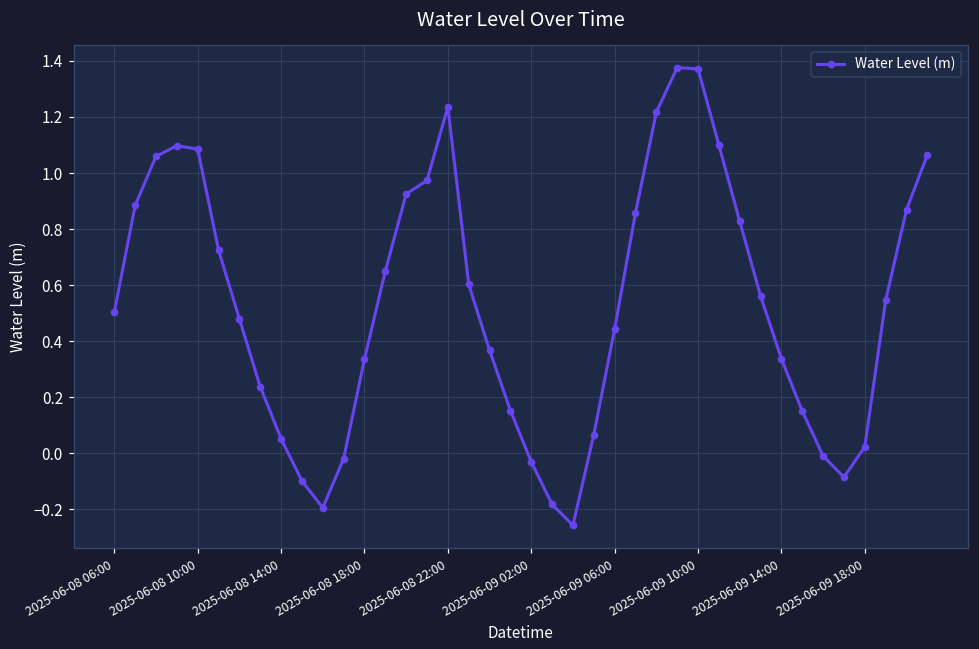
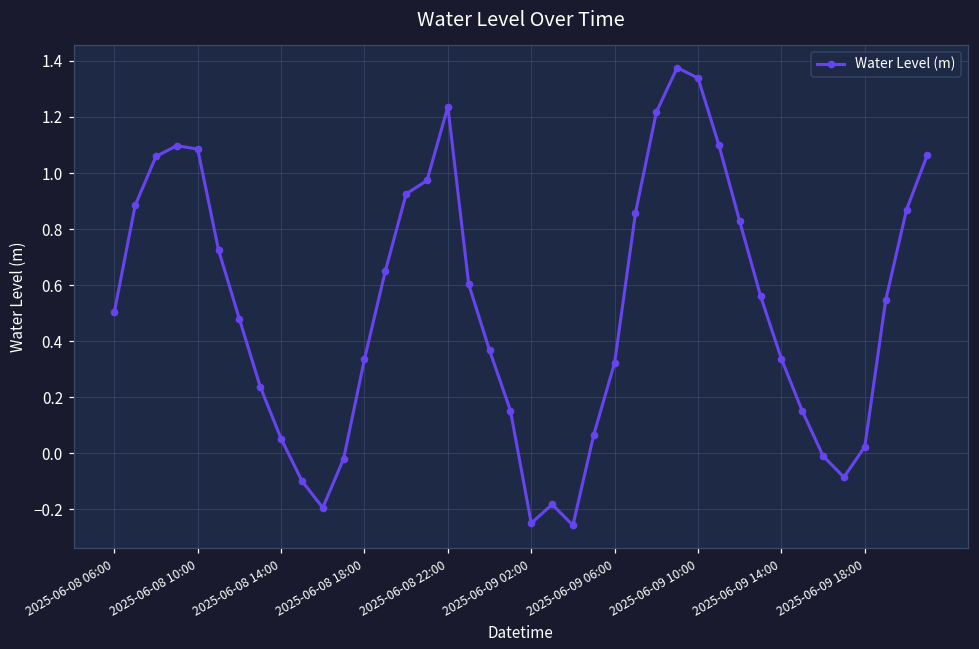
  {
    "2025-06-08 06:00": 0.50,
    "2025-06-08 10:00": 1.09,
    "2025-06-08 14:00": 0.05,
    "2025-06-08 18:00": 0.34,
    "2025-06-08 22:00": 1.24,
-   "2025-06-09 02:00": -0.03,
-   "2025-06-09 06:00": 0.44,
-   "2025-06-09 10:00": 1.37,
+   "2025-06-09 02:00": -0.25,
+   "2025-06-09 06:00": 0.32,
+   "2025-06-09 10:00": 1.34,
    "2025-06-09 14:00": 0.34,
    "2025-06-09 18:00": 0.02
  }
